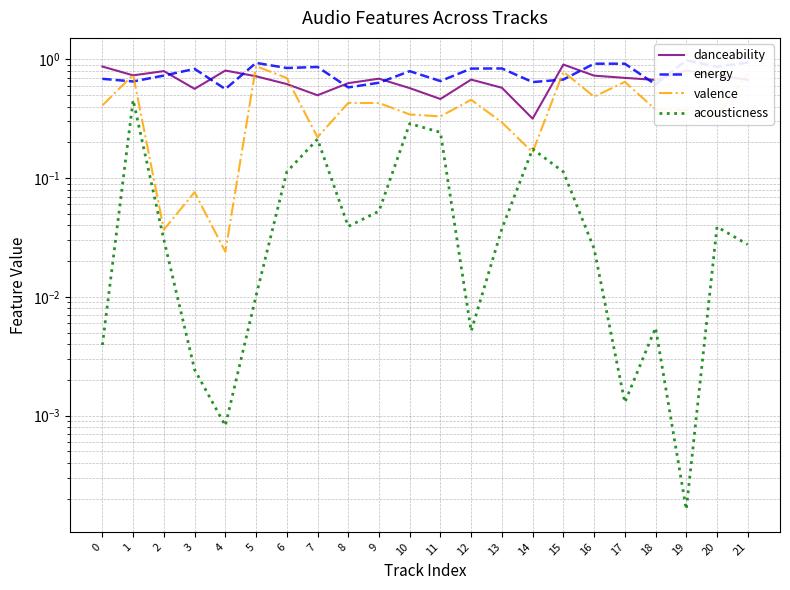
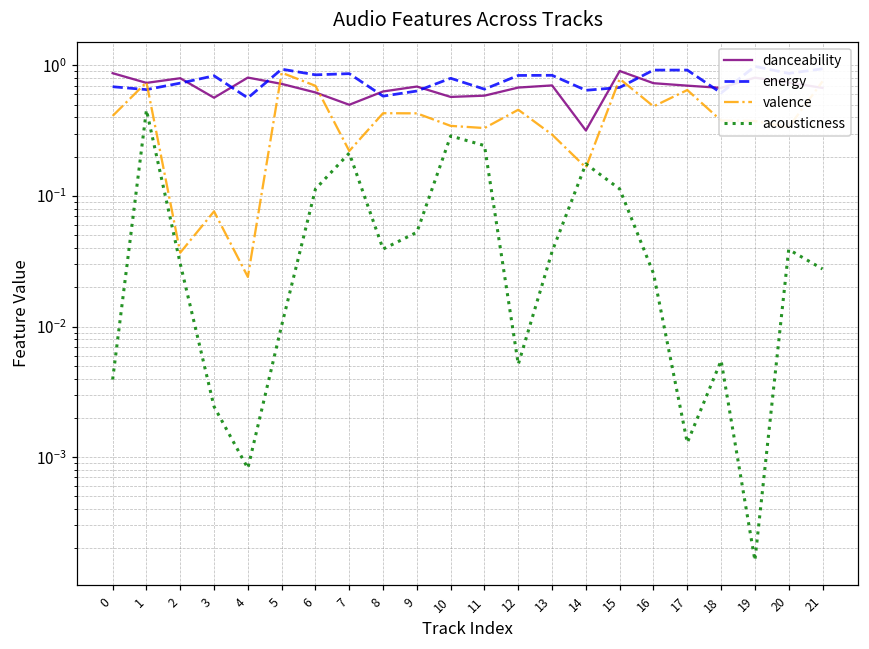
  {
    "danceability": {
      "0": 0.9,
      "2": 0.8,
      "3": 0.6,
      "4": 0.8,
      "5": 0.7,
      "6": 0.6,
      "7": 0.50,
      "8": 0.6,
      "9": 0.7,
      "10": 0.6,
-     "11": 0.46,
+     "11": 0.6,
      "12": 0.7,
-     "13": 0.6,
+     "13": 0.7,
      "14": 0.32,
      "15": 0.9,
      "16": 0.7,
      "17": 0.7
    },
    "energy": {
      "0": 0.7,
      "1": 0.7,
      "2": 0.7,
      "3": 0.8,
      "4": 0.6,
      "5": 0.9,
      "6": 0.8,
      "7": 0.9,
      "8": 0.6,
      "9": 0.6,
      "10": 0.8,
      "11": 0.7,
      "12": 0.8,
      "13": 0.8,
      "14": 0.6,
      "15": 0.7,
      "16": 0.9,
      "17": 0.9
    },
    "valence": {
      "0": 0.41,
      "2": 0.037,
      "3": 0.08,
      "4": 0.024,
      "5": 0.9,
      "6": 0.7,
      "8": 0.43,
      "9": 0.43,
      "10": 0.34,
      "11": 0.33,
      "12": 0.46,
      "13": 0.30,
      "14": 0.17,
      "15": 0.8,
      "16": 0.49,
      "17": 0.6
    },
    "acousticness": {
      "0": 0.0039,
      "1": 0.46,
      "2": 0.03,
      "3": 0.0024,
      "4": 0.0008,
      "5": 0.01,
      "6": 0.11,
      "8": 0.04,
      "9": 0.05,
      "10": 0.29,
      "11": 0.24,
      "12": 0.0051,
      "13": 0.038,
      "14": 0.18,
      "15": 0.11,
      "16": 0.026,
      "17": 0.0013,
      "18": 0.005,
      "19": 0.00016,
      "20": 0.04,
      "21": 0.028
    }
  }
